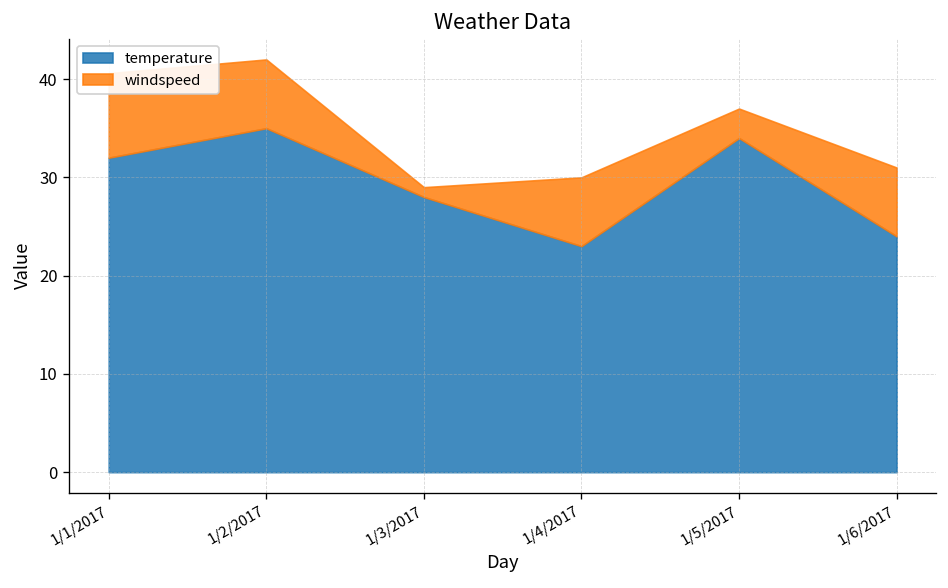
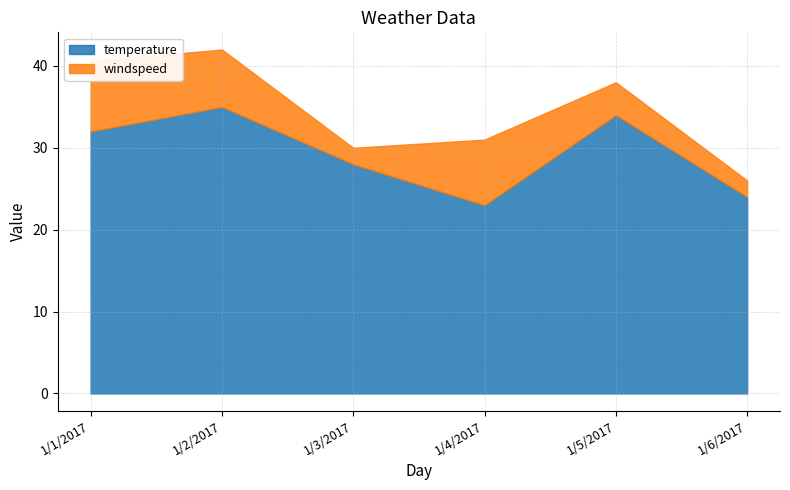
  {
    "temperature": {
      "1/1/2017": 32,
      "1/2/2017": 35,
      "1/3/2017": 28,
      "1/4/2017": 23,
      "1/5/2017": 34,
      "1/6/2017": 24
    },
    "windspeed": {
      "1/2/2017": 7,
-     "1/3/2017": 1,
-     "1/4/2017": 7,
-     "1/5/2017": 3,
-     "1/6/2017": 7
+     "1/3/2017": 2,
+     "1/4/2017": 8,
+     "1/5/2017": 4,
+     "1/6/2017": 2
    }
  }
